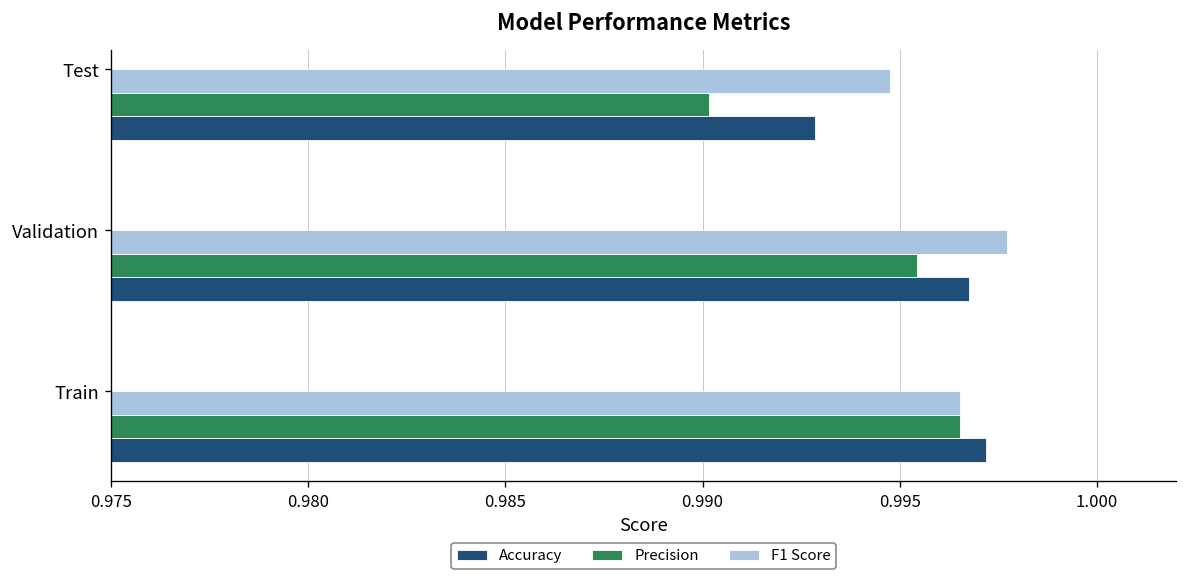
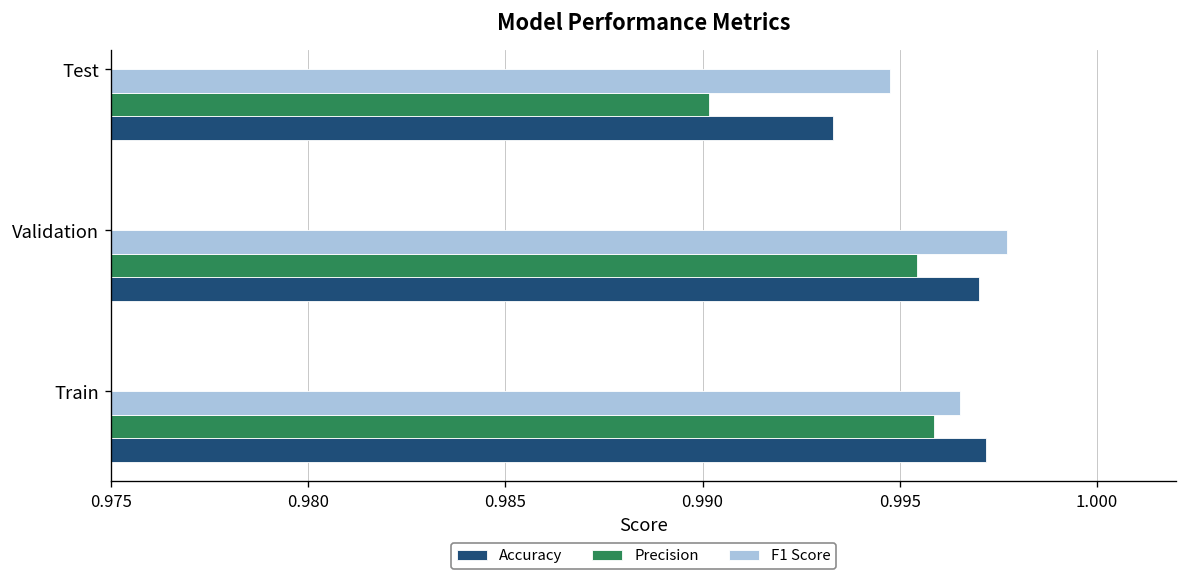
  {
    "Accuracy": {
-     "Test": 0.9929,
-     "Validation": 0.9968,
+     "Test": 0.9933,
+     "Validation": 0.9970,
      "Train": 0.9972
    },
    "Precision": {
      "Test": 0.9902,
      "Validation": 0.9954,
-     "Train": 0.9965
+     "Train": 0.9959
    },
    "F1 Score": {
      "Test": 0.9948,
      "Validation": 0.9977,
      "Train": 0.9965
    }
  }
